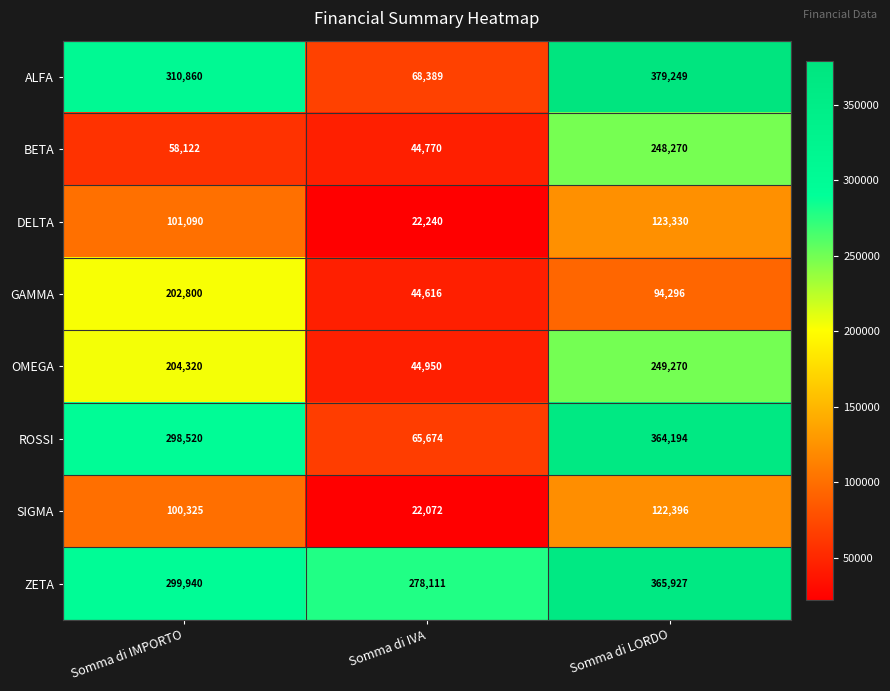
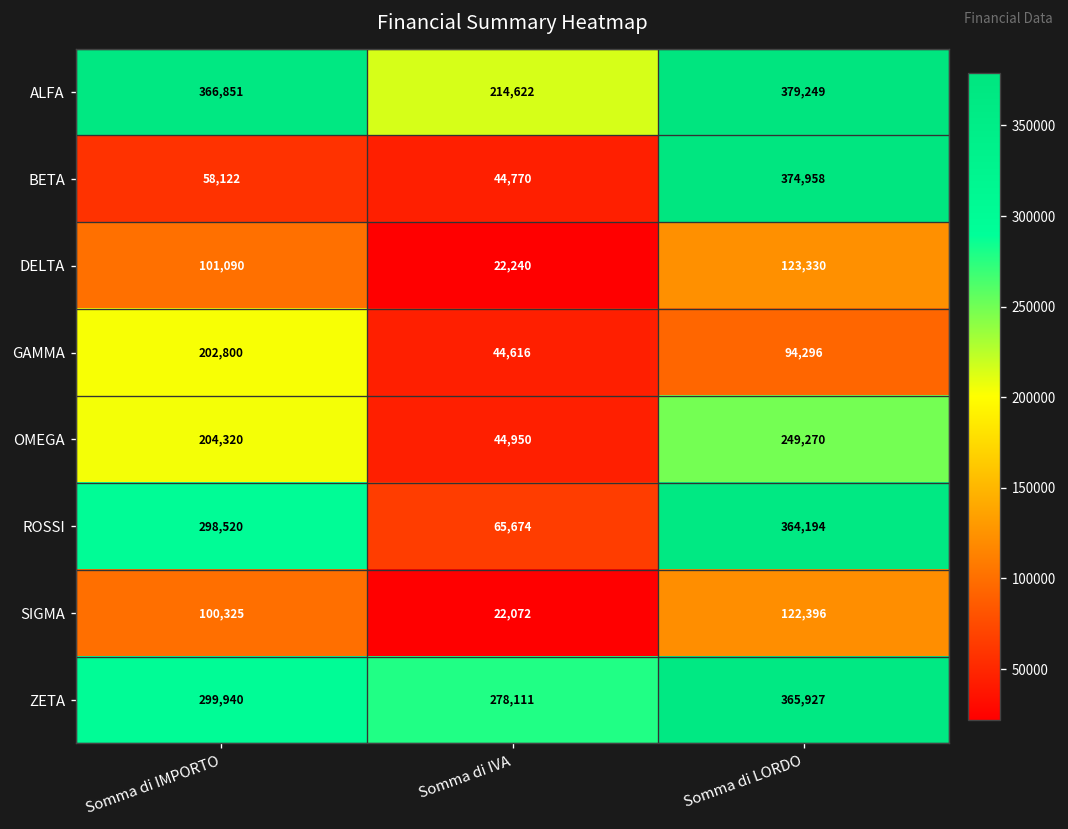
  {
    "ALFA": {
-     "Somma di IMPORTO": "310,860",
-     "Somma di IVA": "68,389",
+     "Somma di IMPORTO": "366,851",
+     "Somma di IVA": "214,622",
      "Somma di LORDO": "379,249"
    },
    "BETA": {
      "Somma di IMPORTO": "58,122",
      "Somma di IVA": "44,770",
-     "Somma di LORDO": "248,270"
+     "Somma di LORDO": "374,958"
    },
    "DELTA": {
      "Somma di IMPORTO": "101,090",
      "Somma di IVA": "22,240",
      "Somma di LORDO": "123,330"
    },
    "GAMMA": {
      "Somma di IMPORTO": "202,800",
      "Somma di IVA": "44,616",
      "Somma di LORDO": "94,296"
    },
    "OMEGA": {
      "Somma di IMPORTO": "204,320",
      "Somma di IVA": "44,950",
      "Somma di LORDO": "249,270"
    },
    "ROSSI": {
      "Somma di IMPORTO": "298,520",
      "Somma di IVA": "65,674",
      "Somma di LORDO": "364,194"
    },
    "SIGMA": {
      "Somma di IMPORTO": "100,325",
      "Somma di IVA": "22,072",
      "Somma di LORDO": "122,396"
    },
    "ZETA": {
      "Somma di IMPORTO": "299,940",
      "Somma di IVA": "278,111",
      "Somma di LORDO": "365,927"
    }
  }
